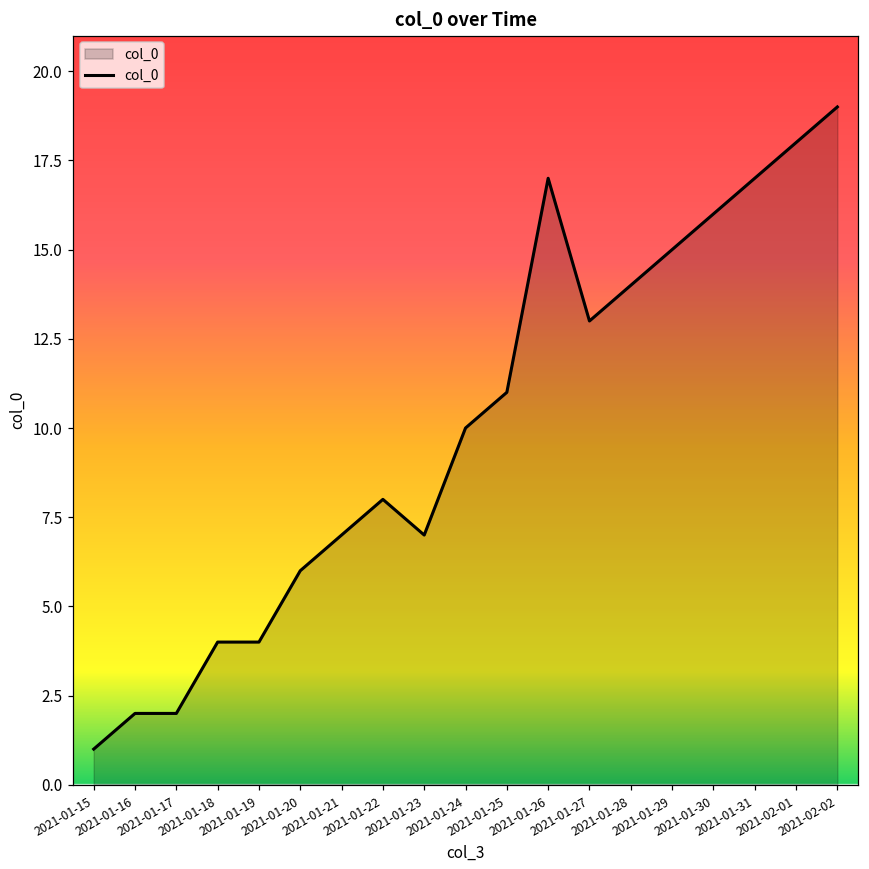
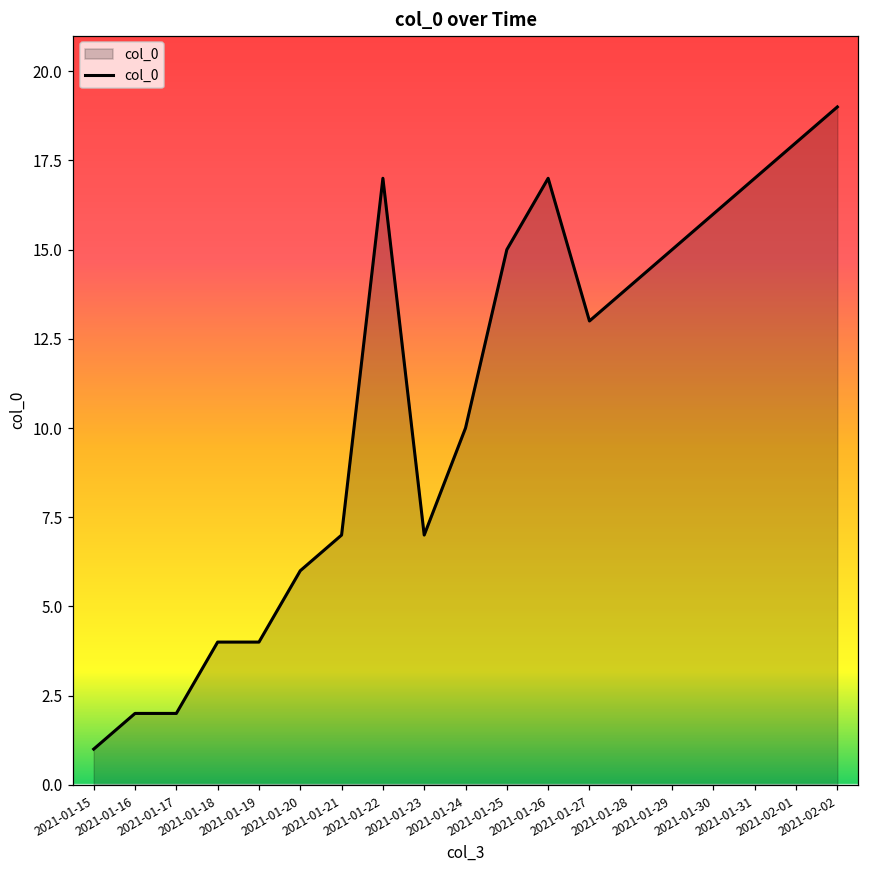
  {
    "2021-01-15": 1,
    "2021-01-16": 2,
    "2021-01-17": 2,
    "2021-01-18": 4,
    "2021-01-19": 4,
    "2021-01-20": 6,
    "2021-01-21": 7,
-   "2021-01-22": 8,
+   "2021-01-22": 17,
    "2021-01-23": 7,
    "2021-01-24": 10,
-   "2021-01-25": 11,
+   "2021-01-25": 15,
    "2021-01-26": 17,
    "2021-01-27": 13,
    "2021-01-28": 14,
    "2021-01-29": 15,
    "2021-01-30": 16,
    "2021-01-31": 17,
    "2021-02-01": 18,
    "2021-02-02": 19
  }
